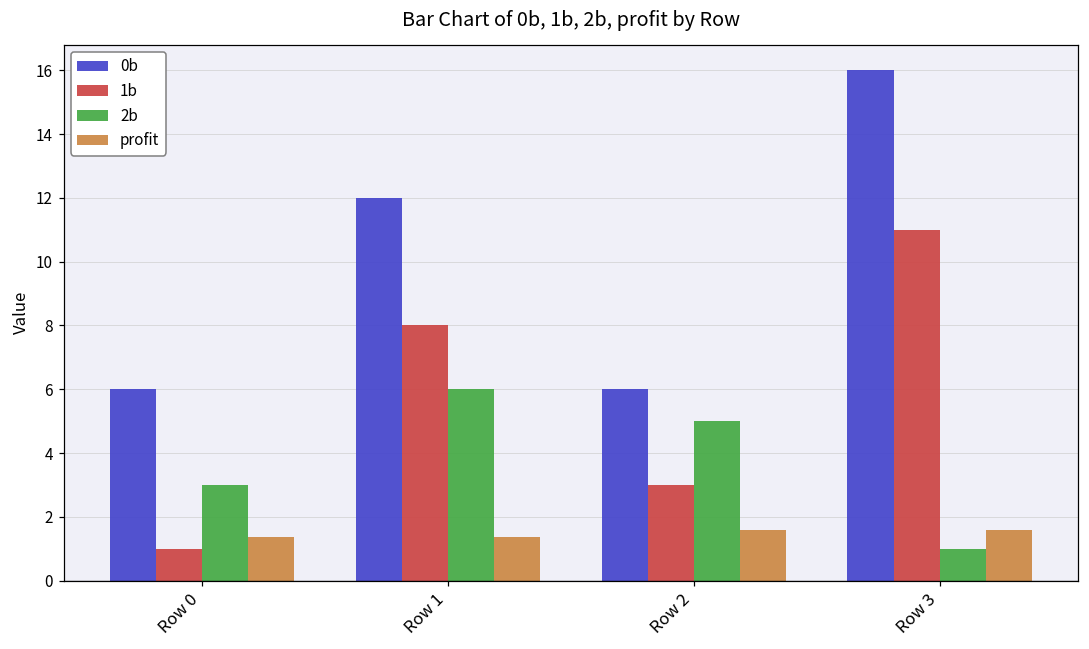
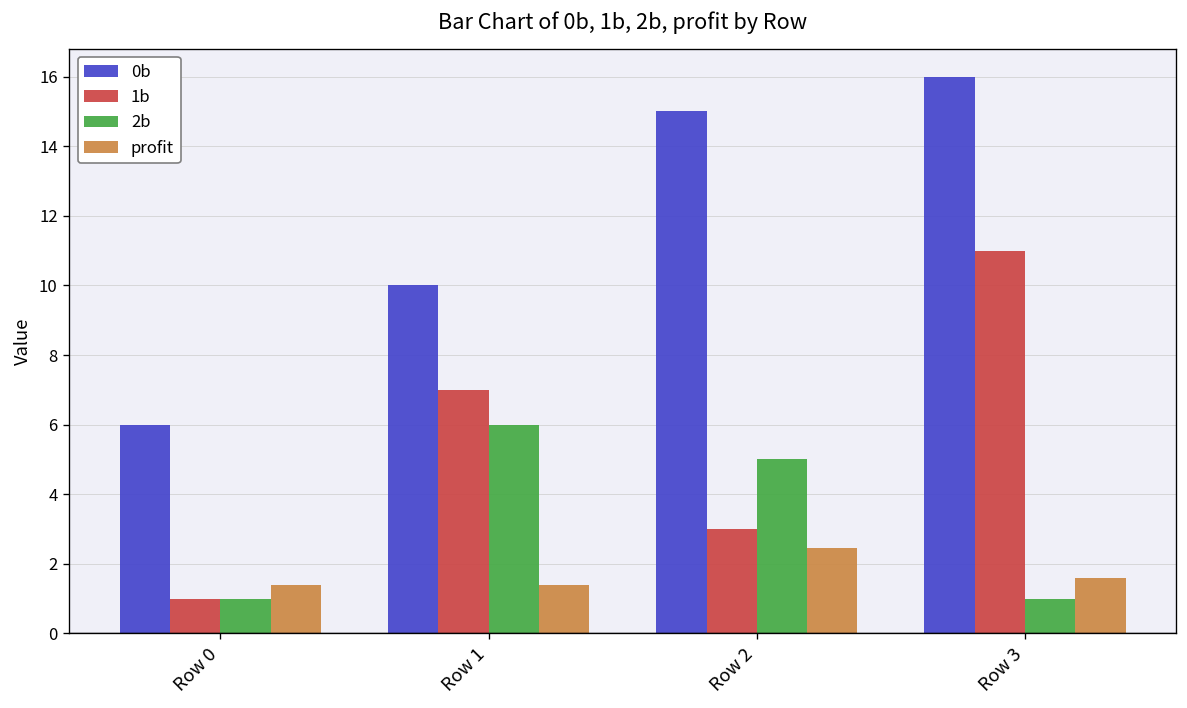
  {
    "0b": {
      "Row 0": 6,
-     "Row 1": 12,
-     "Row 2": 6,
+     "Row 1": 10,
+     "Row 2": 15,
      "Row 3": 16
    },
    "1b": {
      "Row 0": 1,
-     "Row 1": 8,
+     "Row 1": 7,
      "Row 2": 3,
      "Row 3": 11
    },
    "2b": {
-     "Row 0": 3,
+     "Row 0": 1,
      "Row 1": 6,
      "Row 2": 5,
      "Row 3": 1
    },
    "profit": {
      "Row 0": 1.4,
      "Row 1": 1.4,
-     "Row 2": 1.6,
+     "Row 2": 2.4,
      "Row 3": 1.6
    }
  }
